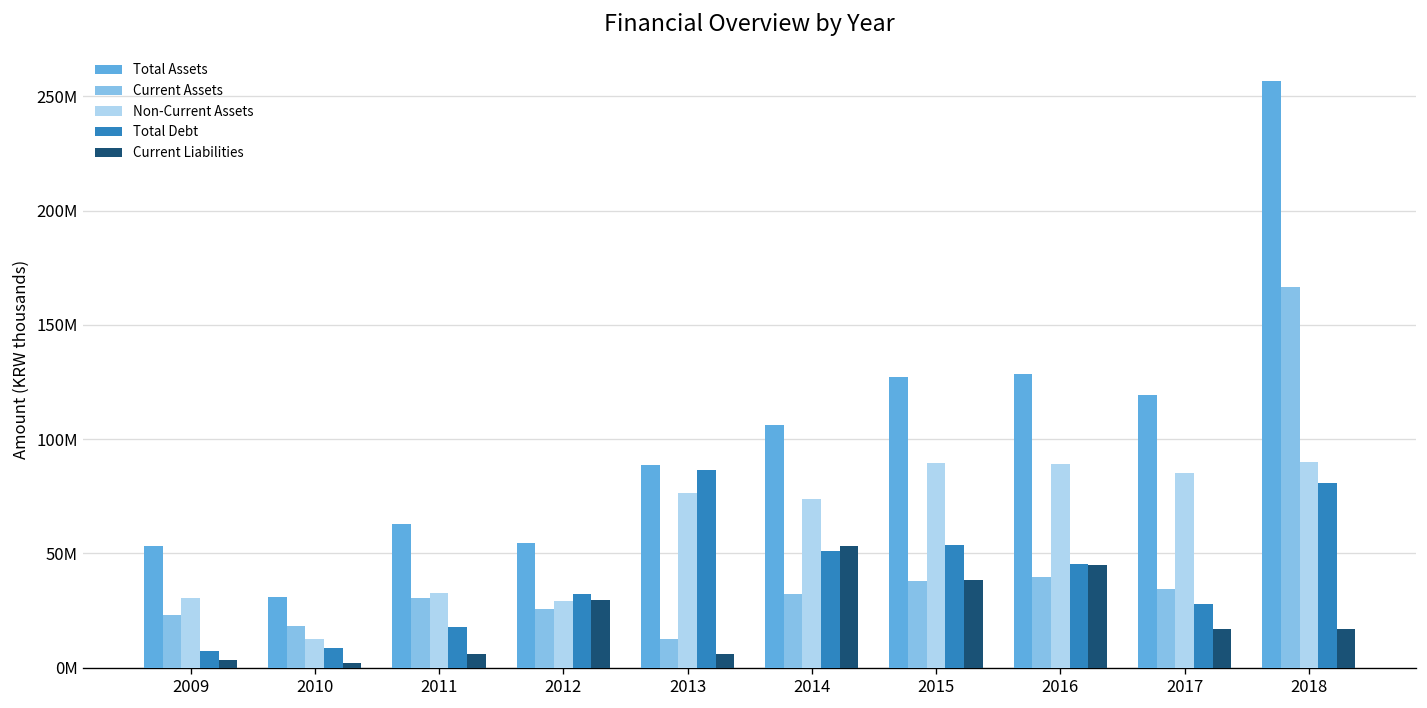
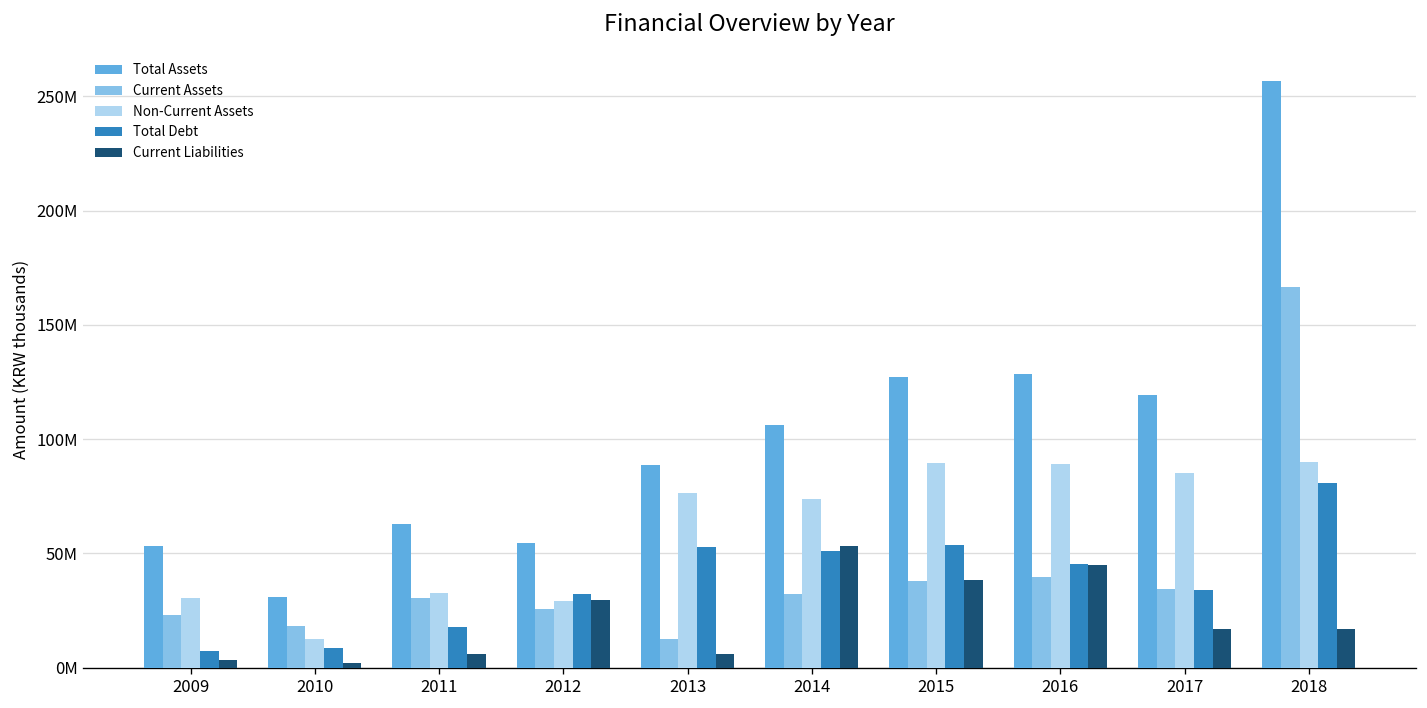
  {
    "Total Debt": {
      "2009": 7000000,
      "2010": 9000000,
      "2011": 18000000,
      "2012": 32000000,
-     "2013": 86000000,
+     "2013": 53000000,
      "2014": 51000000,
      "2015": 54000000,
      "2016": 45000000,
-     "2017": 28000000,
+     "2017": 34000000,
      "2018": 81000000
    },
    "Current Liabilities": {
      "2009": 3000000,
      "2010": 2000000,
      "2011": 6000000,
      "2012": 30000000,
      "2013": 6000000,
      "2014": 53000000,
      "2015": 38000000,
      "2016": 45000000,
      "2017": 17000000,
      "2018": 17000000
    }
  }
